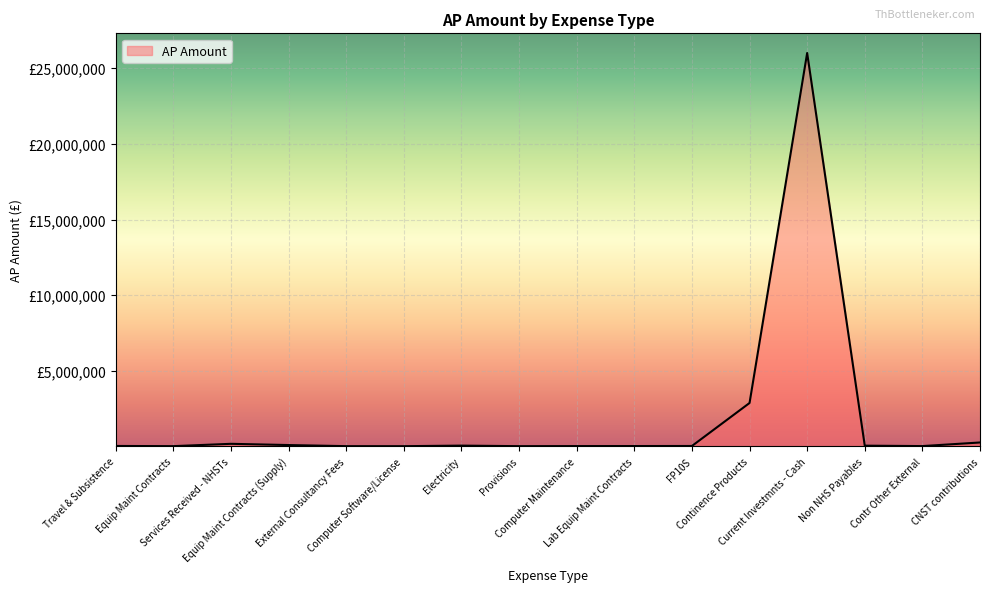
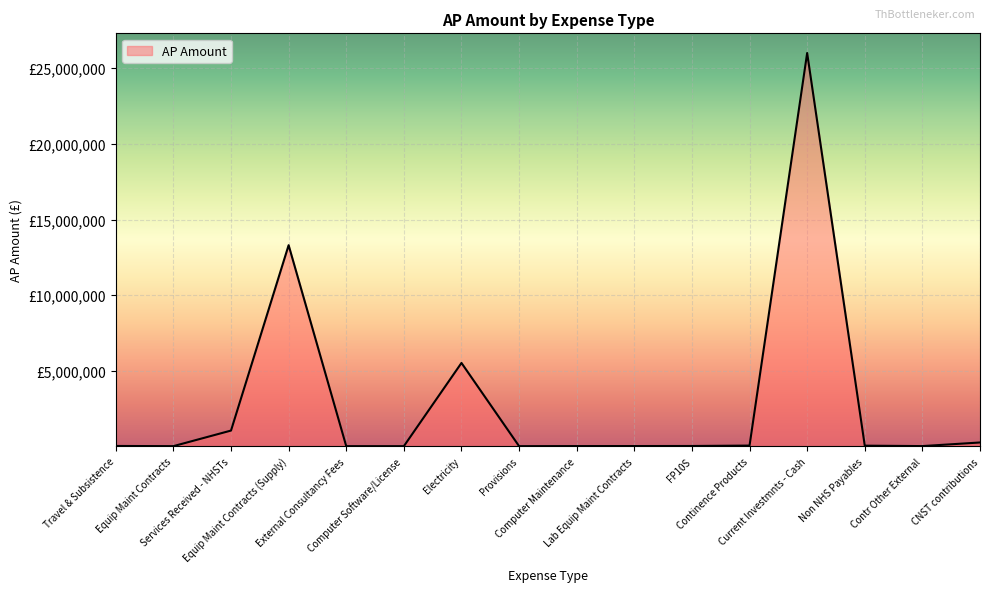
  {
    "Travel & Subsistence": "£0",
    "Equip Maint Contracts": "£0",
-   "Services Received - NHSTs": "£200,000",
-   "Equip Maint Contracts (Supply)": "£100,000",
+   "Services Received - NHSTs": "£1,100,000",
+   "Equip Maint Contracts (Supply)": "£13,300,000",
    "External Consultancy Fees": "£0",
    "Computer Software/License": "£0",
-   "Electricity": "£100,000",
+   "Electricity": "£5,500,000",
    "Provisions": "£0",
    "Computer Maintenance": "£0",
    "Lab Equip Maint Contracts": "£0",
    "FP10S": "£0",
-   "Continence Products": "£2,900,000",
+   "Continence Products": "£100,000",
    "Current Investmnts - Cash": "£26,000,000",
    "Non NHS Payables": "£100,000",
    "Contr Other External": "£0",
    "CNST contributions": "£300,000"
  }
